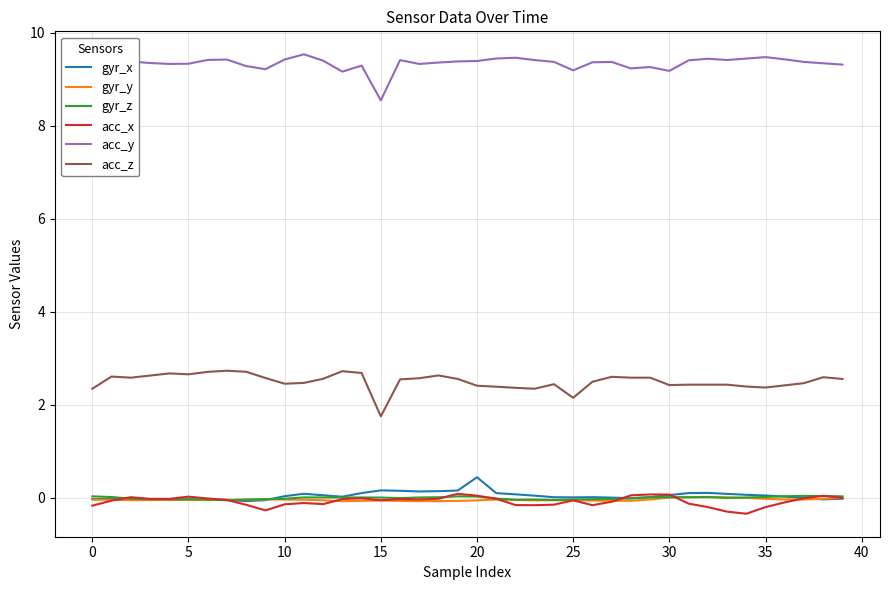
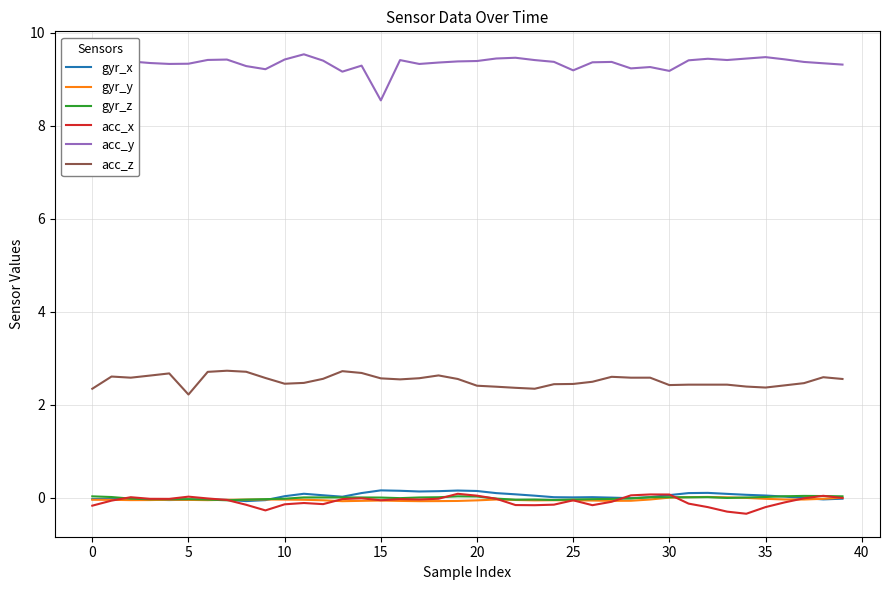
  {
    "gyr_x": {
      "15": 0.2,
-     "20": 0.4
+     "20": 0.1
    },
    "gyr_y": {
      "20": -0.1
    },
    "gyr_z": {
      "0": 0.0,
      "15": 0.0
    },
    "acc_x": {
      "0": -0.2,
      "10": -0.1,
      "35": -0.2
    },
    "acc_y": {
      "5": 9.3,
      "10": 9.4,
      "15": 8.5,
      "20": 9.4,
      "25": 9.2,
      "30": 9.2,
      "35": 9.5
    },
    "acc_z": {
      "0": 2.3,
-     "5": 2.7,
+     "5": 2.2,
      "10": 2.5,
-     "15": 1.7,
+     "15": 2.6,
      "20": 2.4,
-     "25": 2.1,
+     "25": 2.4,
      "30": 2.4,
      "35": 2.4
    }
  }
